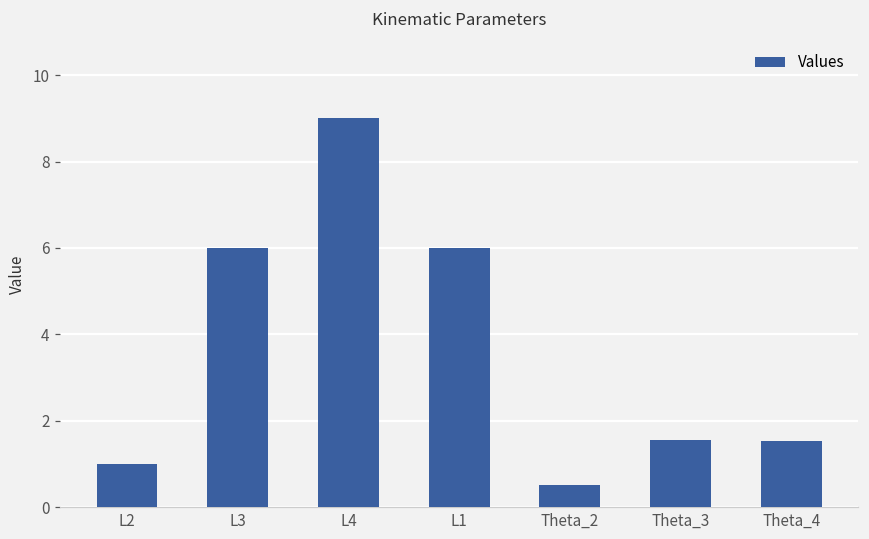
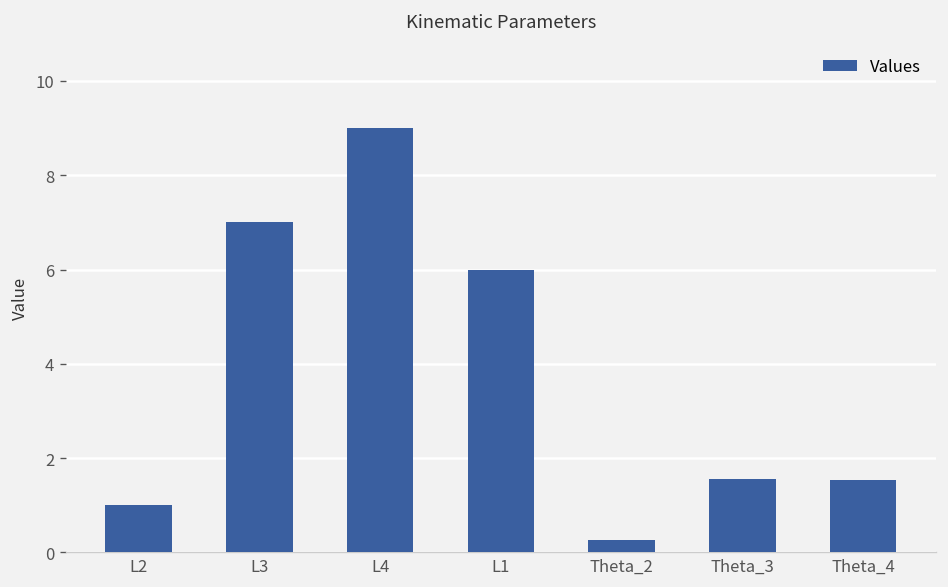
  {
    "L2": 1.0,
-   "L3": 6,
+   "L3": 7,
    "L4": 9.0,
    "L1": 6.0,
-   "Theta_2": 0.5,
+   "Theta_2": 0.3,
    "Theta_3": 1.6,
    "Theta_4": 1.5
  }
